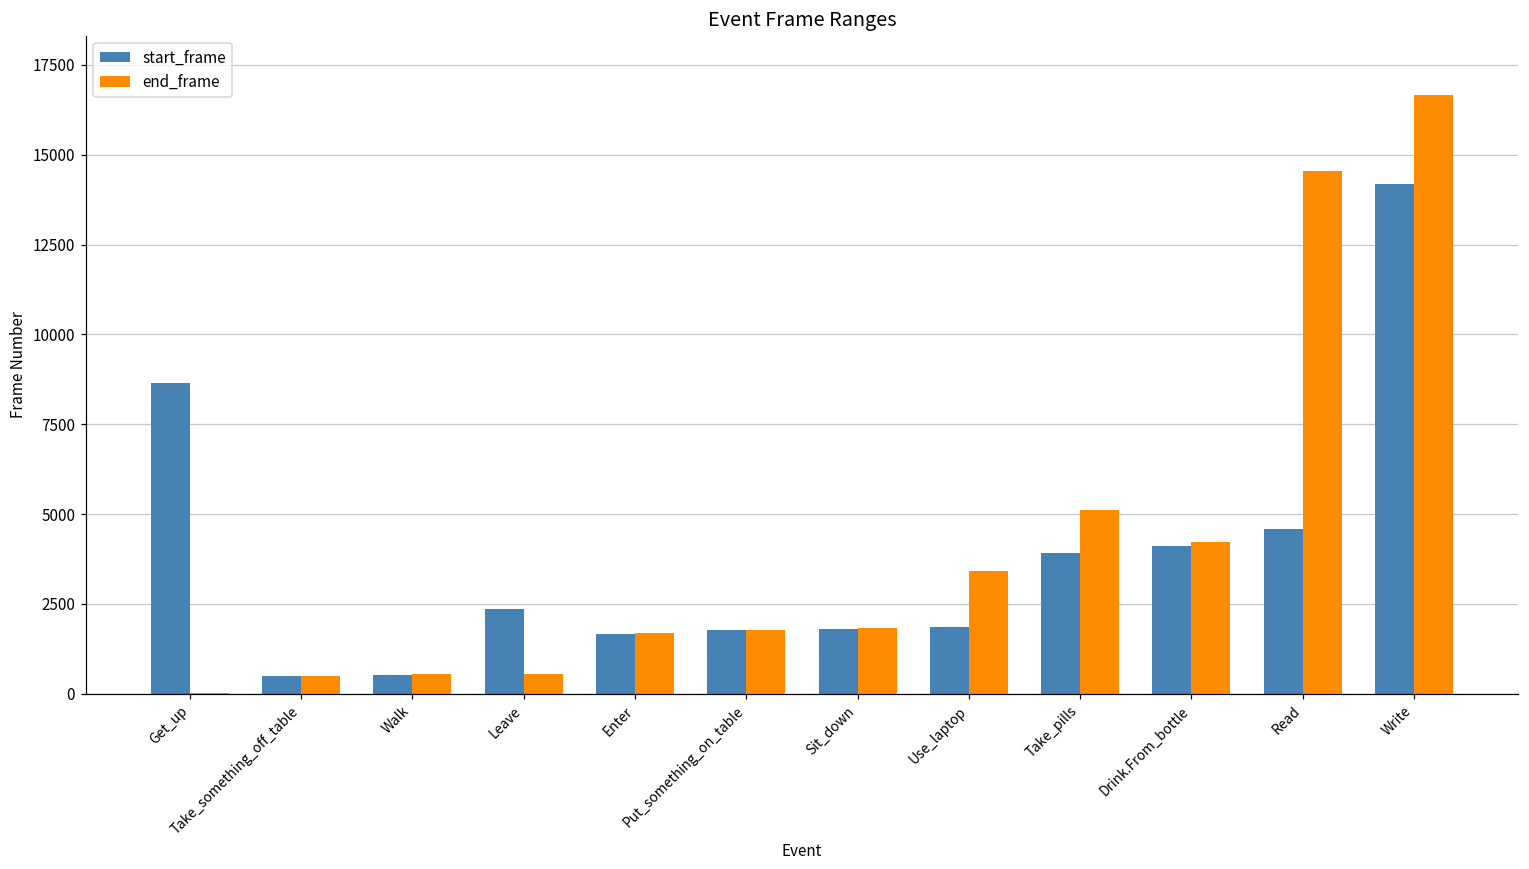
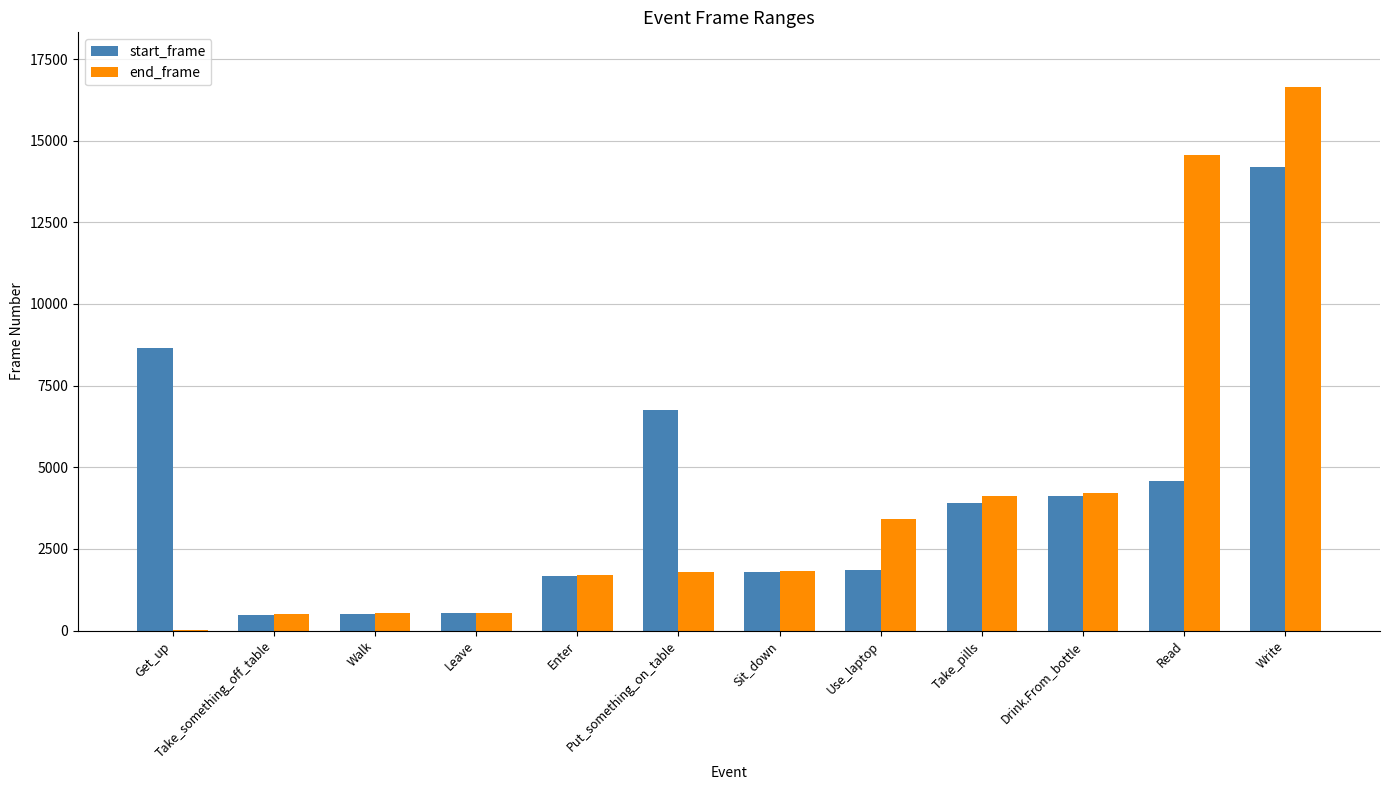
  {
    "start_frame": {
      "Get_up": 8700,
      "Take_something_off_table": 500,
      "Walk": 500,
-     "Leave": 2400,
+     "Leave": 500,
      "Enter": 1700,
-     "Put_something_on_table": 1800,
+     "Put_something_on_table": 6800,
      "Sit_down": 1800,
      "Use_laptop": 1800,
      "Take_pills": 3900,
      "Drink.From_bottle": 4100,
      "Read": 4600,
      "Write": 14200
    },
    "end_frame": {
      "Take_something_off_table": 500,
      "Walk": 500,
      "Leave": 500,
      "Enter": 1700,
      "Put_something_on_table": 1800,
      "Sit_down": 1800,
      "Use_laptop": 3400,
-     "Take_pills": 5100,
+     "Take_pills": 4100,
      "Drink.From_bottle": 4200,
      "Read": 14600,
      "Write": 16700
    }
  }
